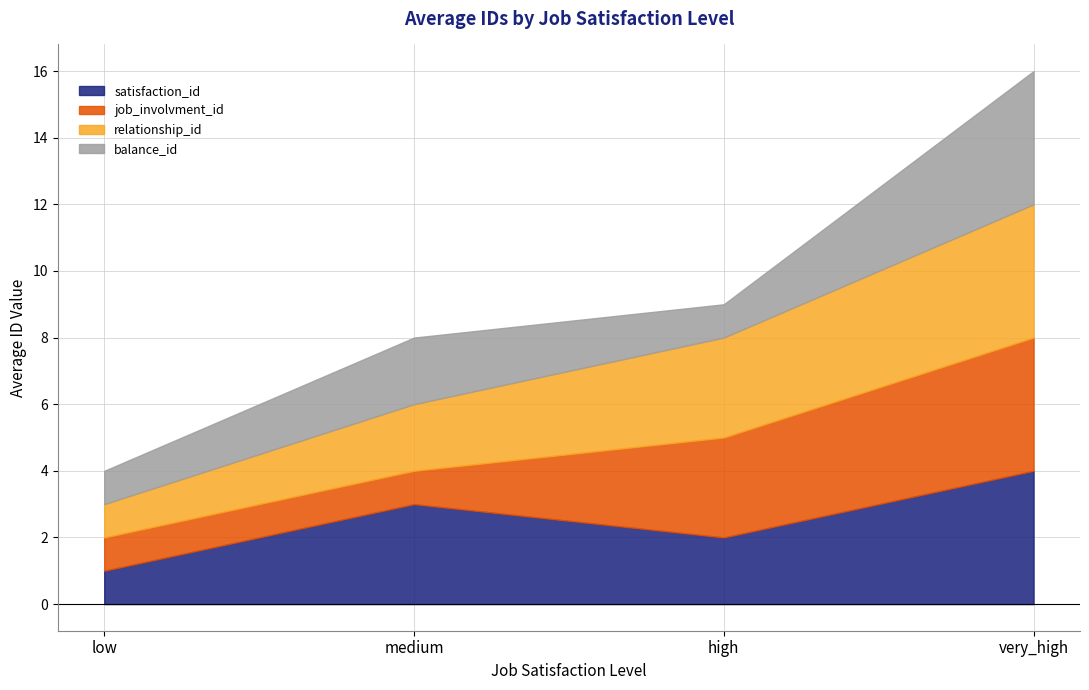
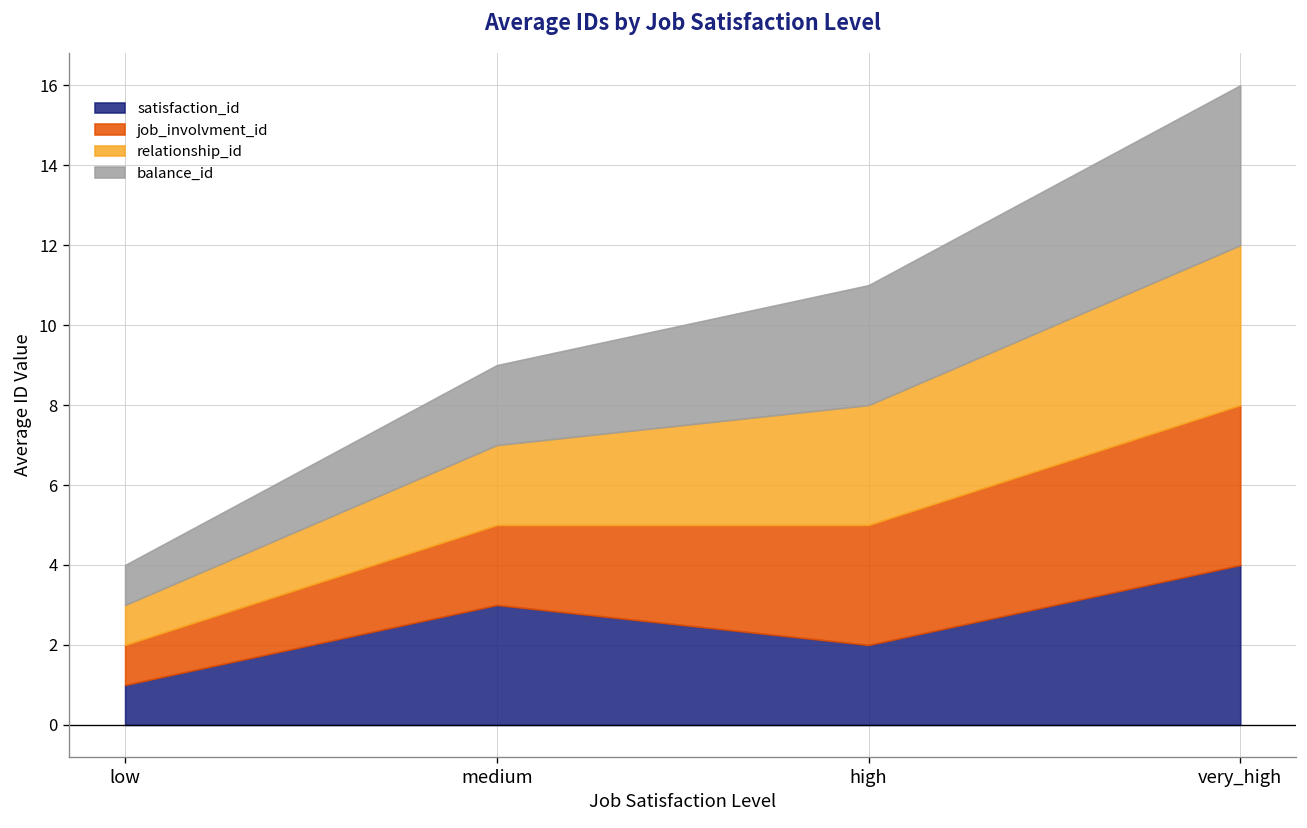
  {
    "satisfaction_id": {
      "low": 1,
      "medium": 3,
      "high": 2,
      "very_high": 4
    },
    "job_involvment_id": {
      "low": 1,
-     "medium": 1,
+     "medium": 2,
      "high": 3,
      "very_high": 4
    },
    "relationship_id": {
      "low": 1,
      "medium": 2,
      "high": 3,
      "very_high": 4
    },
    "balance_id": {
      "low": 1,
      "medium": 2,
-     "high": 1,
+     "high": 3,
      "very_high": 4
    }
  }
